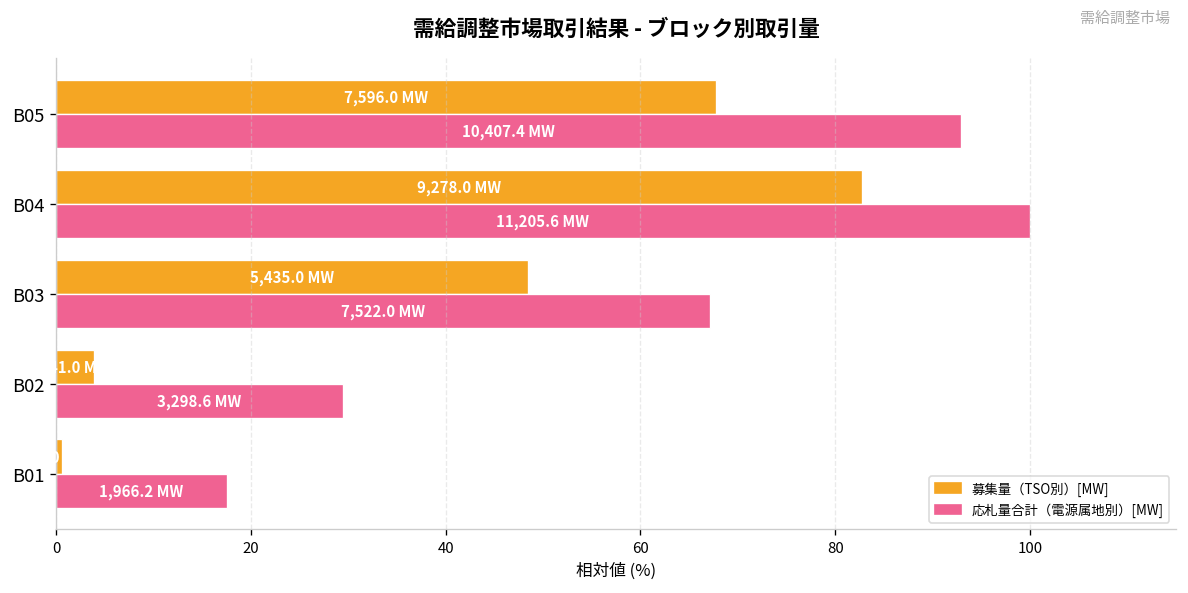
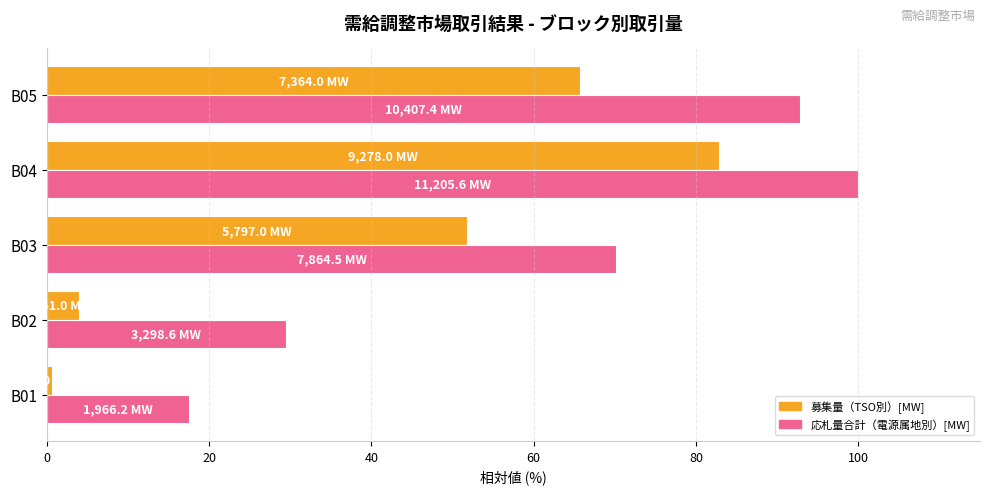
  {
    "募集量（TSO別）[MW]": {
-     "B05": "7,596.0",
-     "B03": "5,435.0"
+     "B05": "7,364.0",
+     "B03": "5,797.0"
    },
    "応札量合計（電源属地別）[MW]": {
-     "B03": "7,522.0"
+     "B03": "7,864.5"
    }
  }
